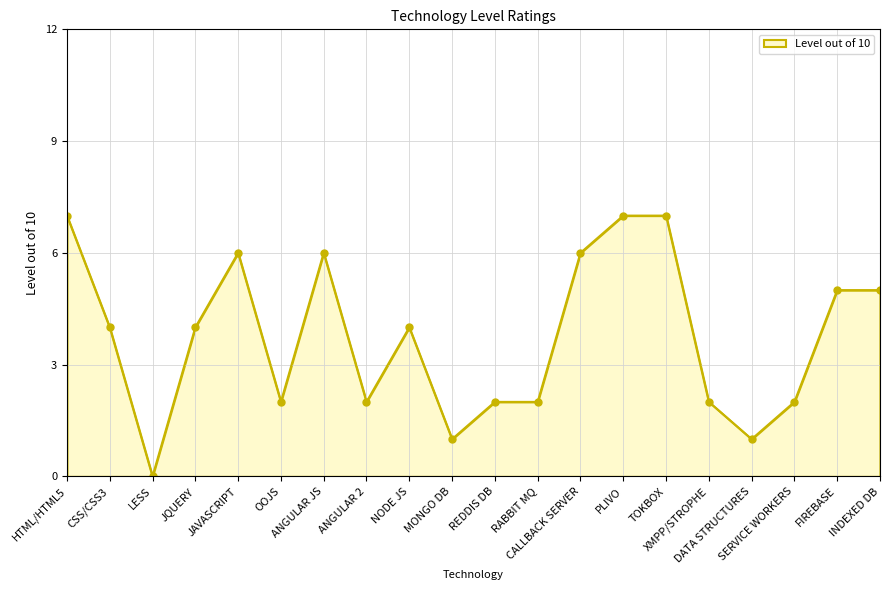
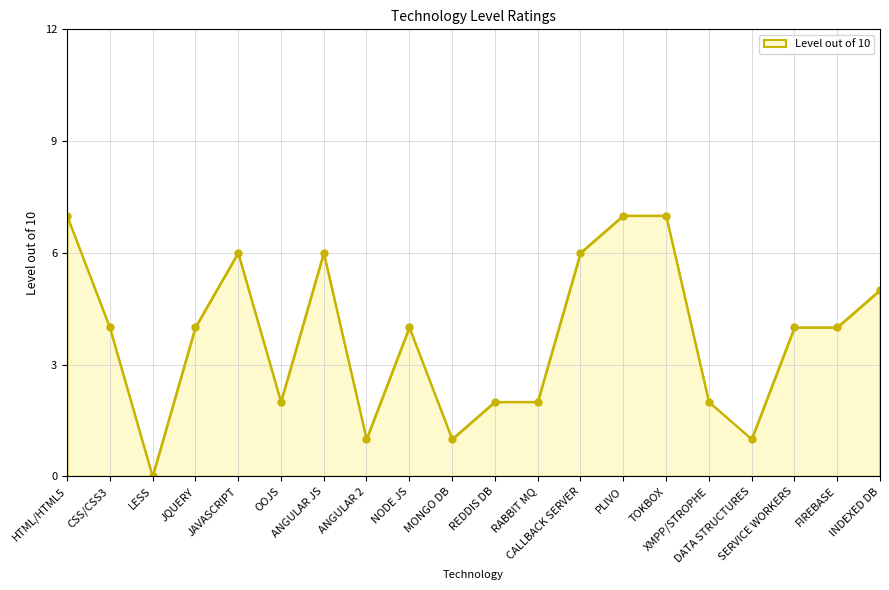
  {
    "HTML/HTML5": 7,
    "CSS/CSS3": 4,
    "LESS": 0,
    "JQUERY": 4,
    "JAVASCRIPT": 6,
    "OOJS": 2,
    "ANGULAR JS": 6,
-   "ANGULAR 2": 2,
+   "ANGULAR 2": 1,
    "NODE JS": 4,
    "MONGO DB": 1,
    "REDDIS DB": 2,
    "RABBIT MQ": 2,
    "CALLBACK SERVER": 6,
    "PLIVO": 7,
    "TOKBOX": 7,
    "XMPP/STROPHE": 2,
    "DATA STRUCTURES": 1,
-   "SERVICE WORKERS": 2,
-   "FIREBASE": 5,
+   "SERVICE WORKERS": 4,
+   "FIREBASE": 4,
    "INDEXED DB": 5
  }
